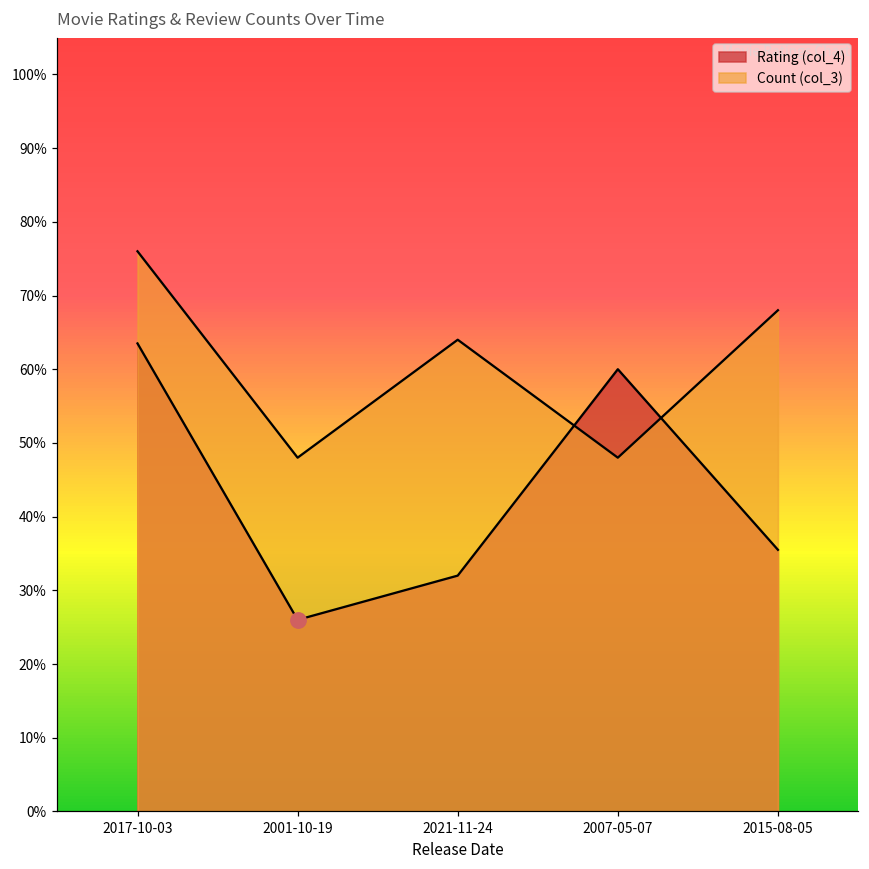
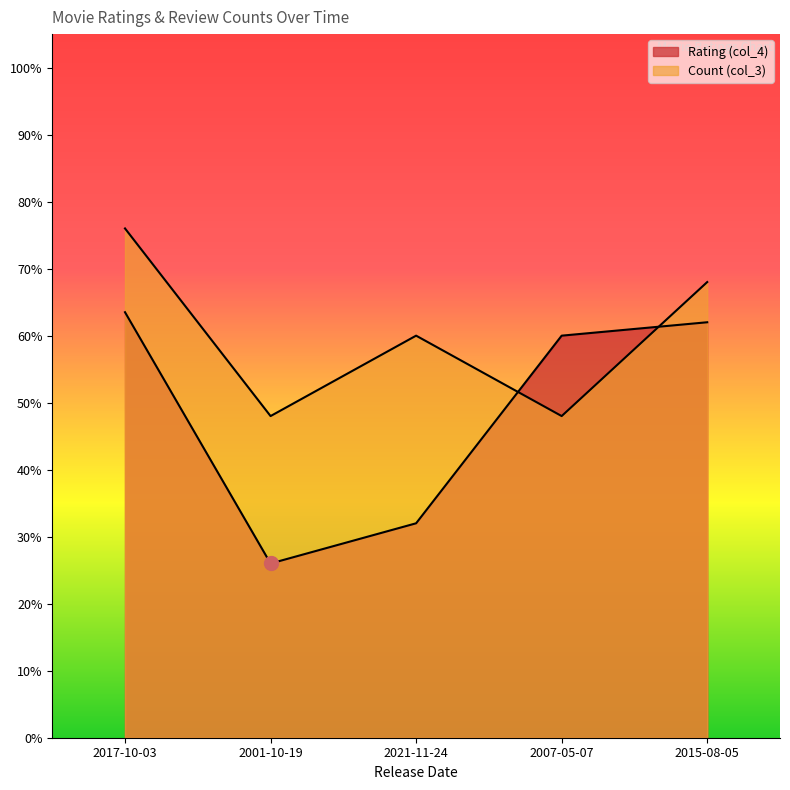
  {
    "Rating (col_4)": {
      "2017-10-03": "63%",
      "2021-11-24": "32%",
      "2007-05-07": "60%",
-     "2015-08-05": "36%"
+     "2015-08-05": "62%"
    },
    "Count (col_3)": {
      "2017-10-03": "76%",
      "2001-10-19": "48%",
-     "2021-11-24": "64%",
+     "2021-11-24": "60%",
      "2007-05-07": "48%",
      "2015-08-05": "68%"
    }
  }
